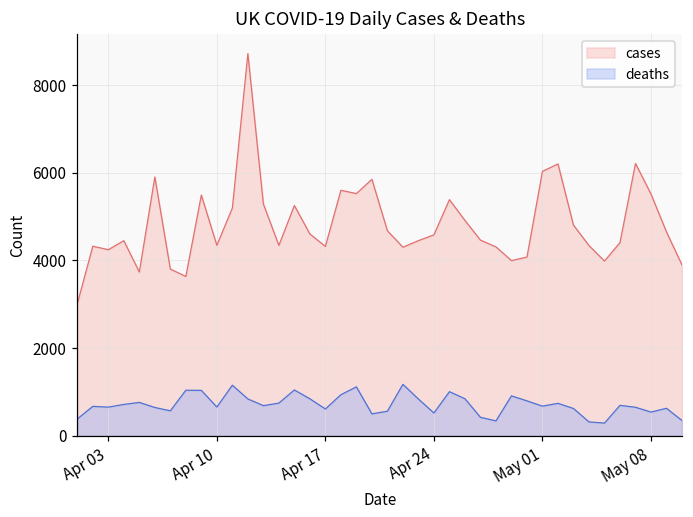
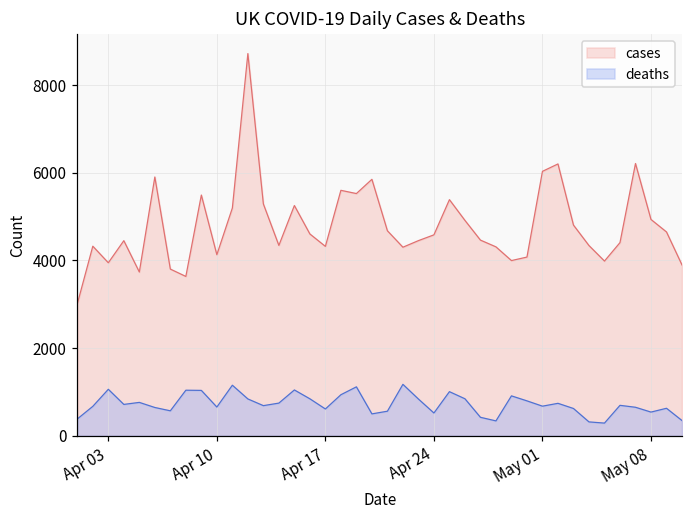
  {
    "cases": {
-     "Apr 03": 4200,
-     "Apr 10": 4300,
+     "Apr 03": 3900,
+     "Apr 10": 4100,
      "Apr 17": 4300,
      "Apr 24": 4600,
      "May 01": 6000,
-     "May 08": 5500
+     "May 08": 4900
    },
    "deaths": {
-     "Apr 03": 700,
+     "Apr 03": 1100,
      "Apr 10": 700,
      "Apr 17": 600,
      "Apr 24": 500,
      "May 01": 700,
      "May 08": 500
    }
  }
